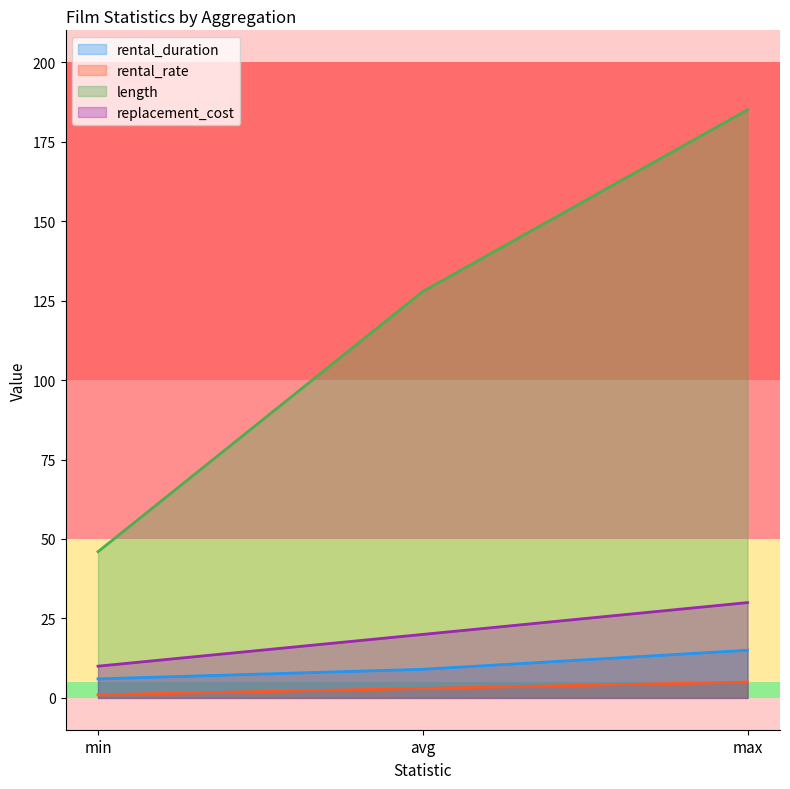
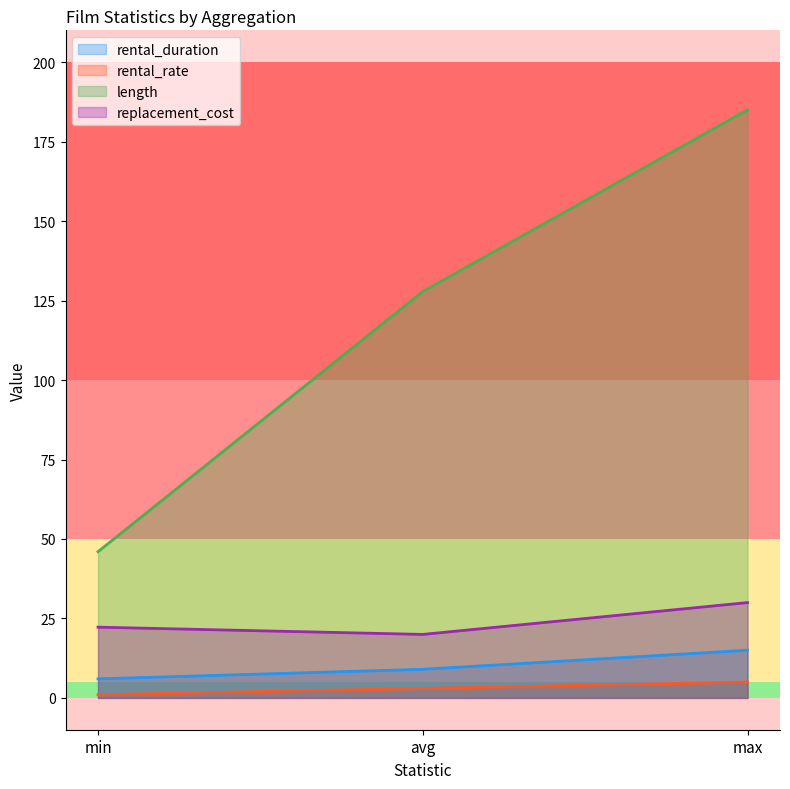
  {
    "rental_duration": {
      "min": 6,
      "avg": 9,
      "max": 15
    },
    "rental_rate": {
      "min": 1,
      "avg": 3,
      "max": 5
    },
    "length": {
      "min": 46,
      "avg": 128,
      "max": 185
    },
    "replacement_cost": {
-     "min": 10,
+     "min": 22,
      "avg": 20,
      "max": 30
    }
  }
